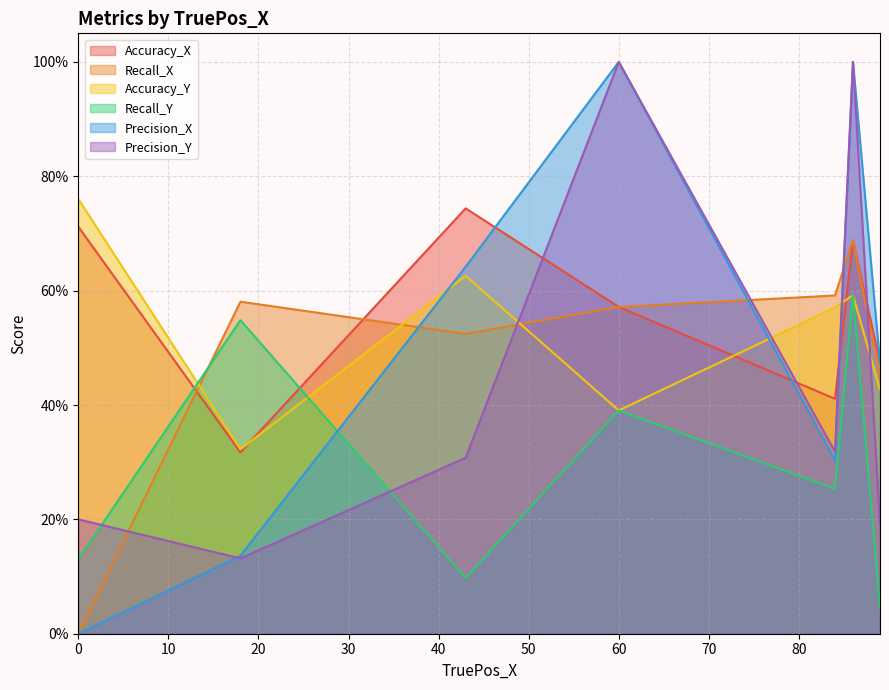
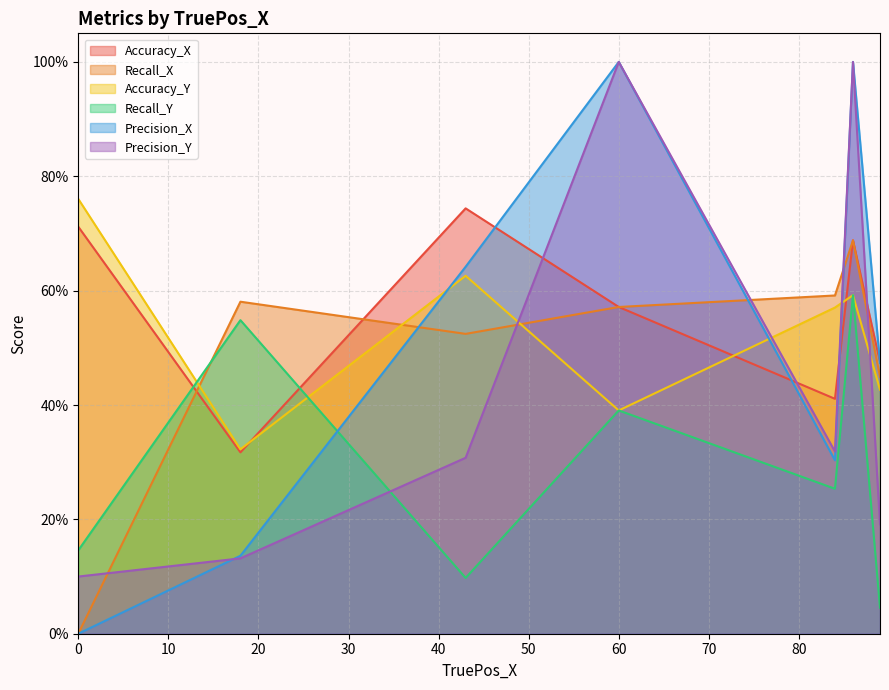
  {
    "Recall_Y": {
-     "0": "13%"
+     "0": "15%"
    },
    "Precision_Y": {
-     "0": "20%"
+     "0": "10%"
    }
  }
